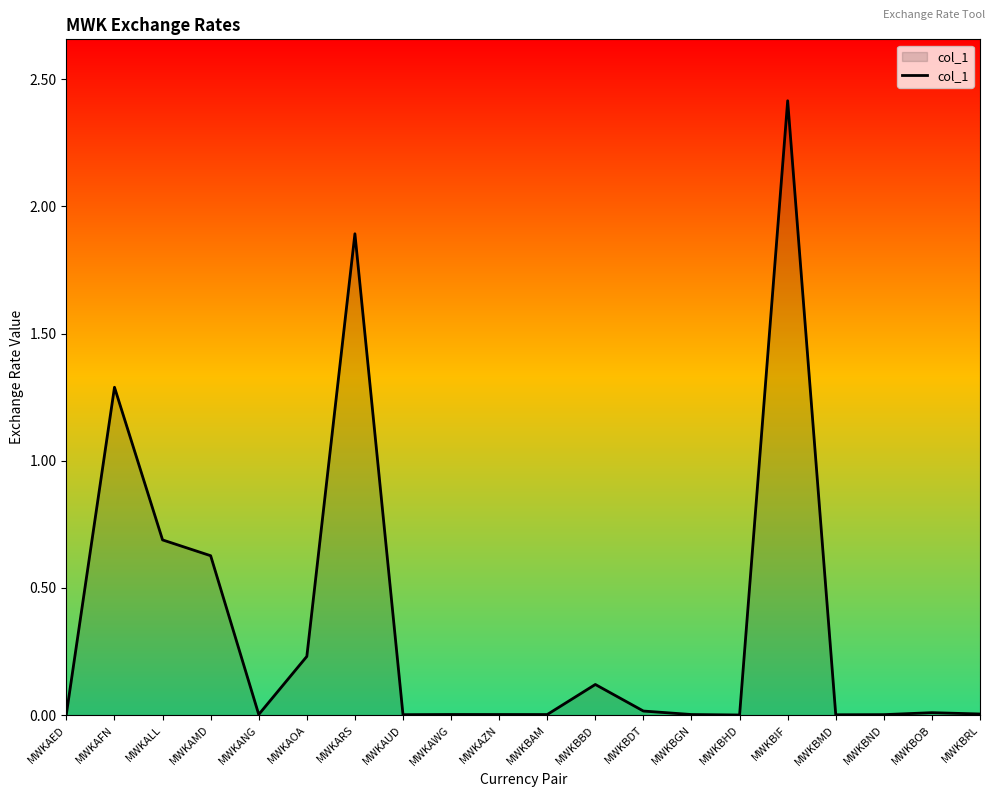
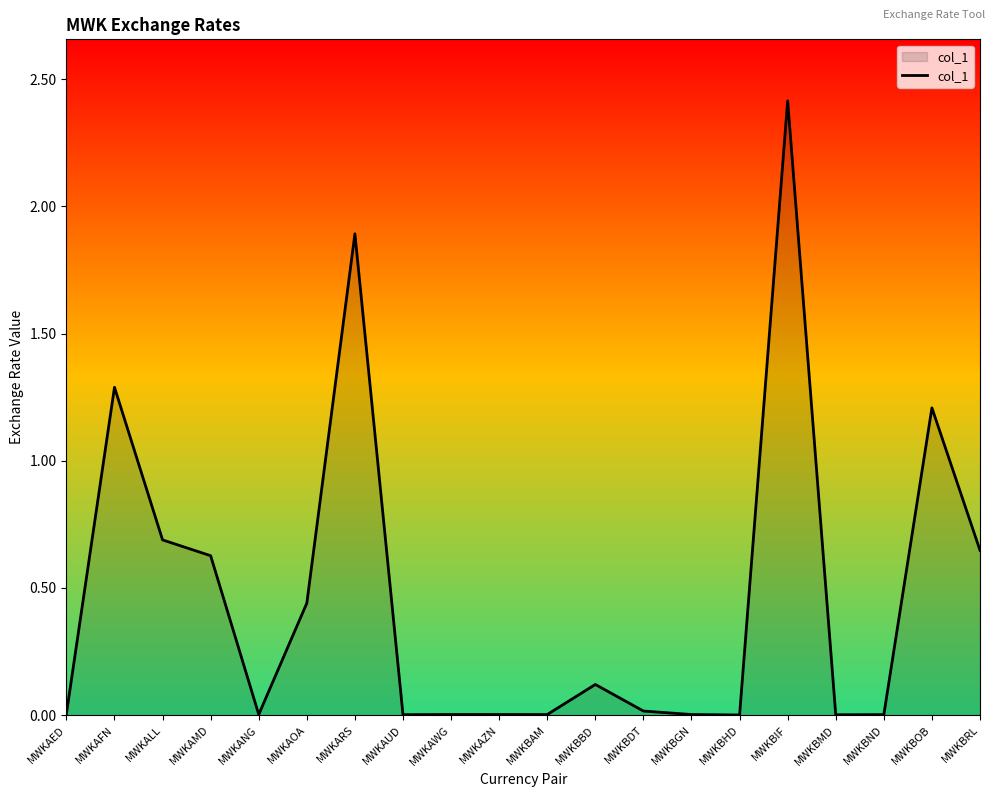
  {
    "MWKAED": 0.01,
    "MWKAFN": 1.29,
    "MWKALL": 0.69,
    "MWKAMD": 0.63,
    "MWKANG": 0.00,
-   "MWKAOA": 0.23,
+   "MWKAOA": 0.44,
    "MWKARS": 1.89,
    "MWKAUD": 0.00,
    "MWKAWG": 0.00,
    "MWKAZN": 0.00,
    "MWKBAM": 0.00,
    "MWKBBD": 0.12,
    "MWKBDT": 0.02,
    "MWKBGN": 0.00,
    "MWKBHD": 0.00,
    "MWKBIF": 2.42,
    "MWKBMD": 0.00,
    "MWKBND": 0.00,
-   "MWKBOB": 0.01,
-   "MWKBRL": 0.00
+   "MWKBOB": 1.21,
+   "MWKBRL": 0.65
  }
